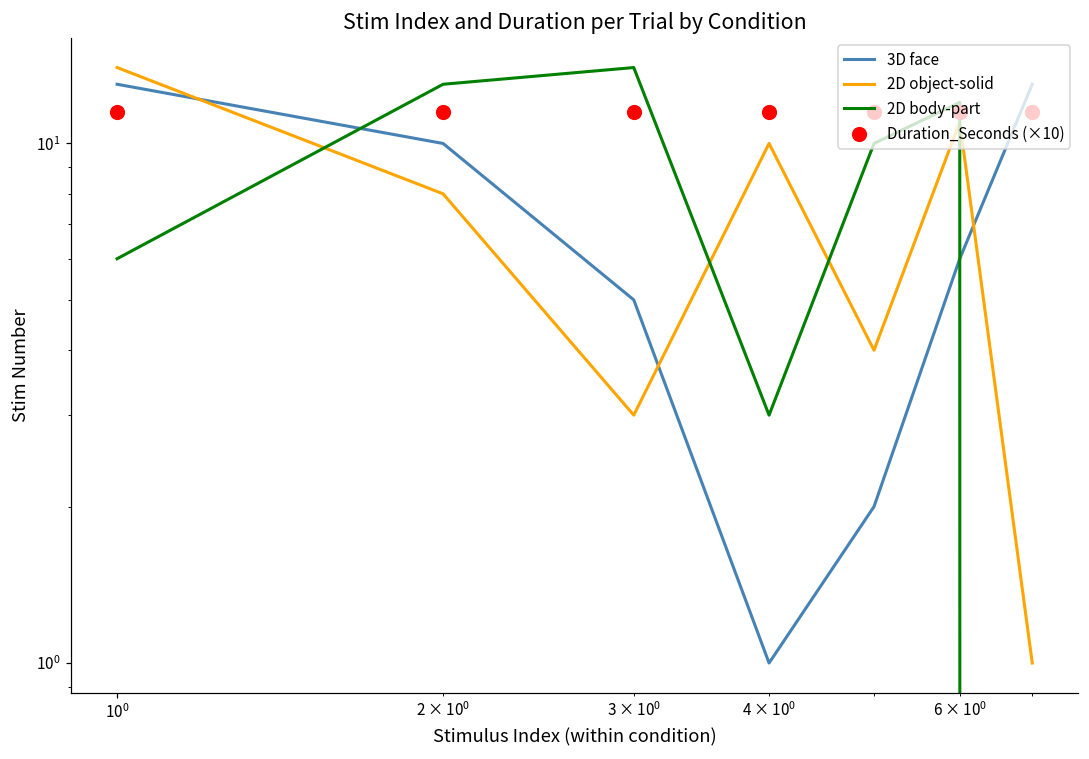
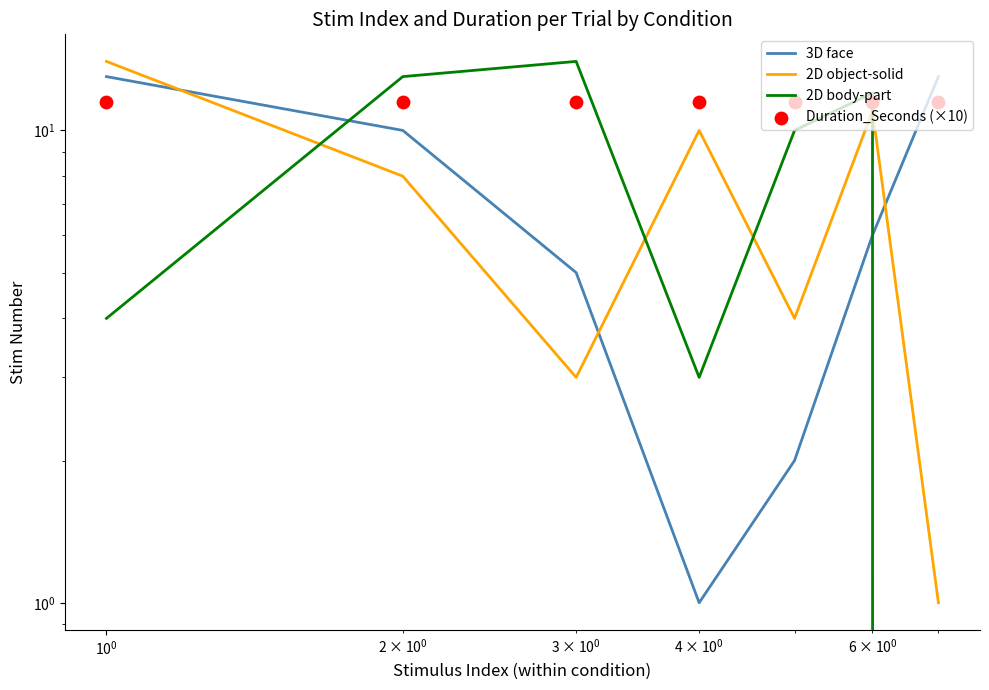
  {
    "3D face": {
      "10^0": 13
    },
    "2D object-solid": {
      "10^0": 14
    },
    "2D body-part": {
-     "10^0": 6
+     "10^0": 4
    }
  }
